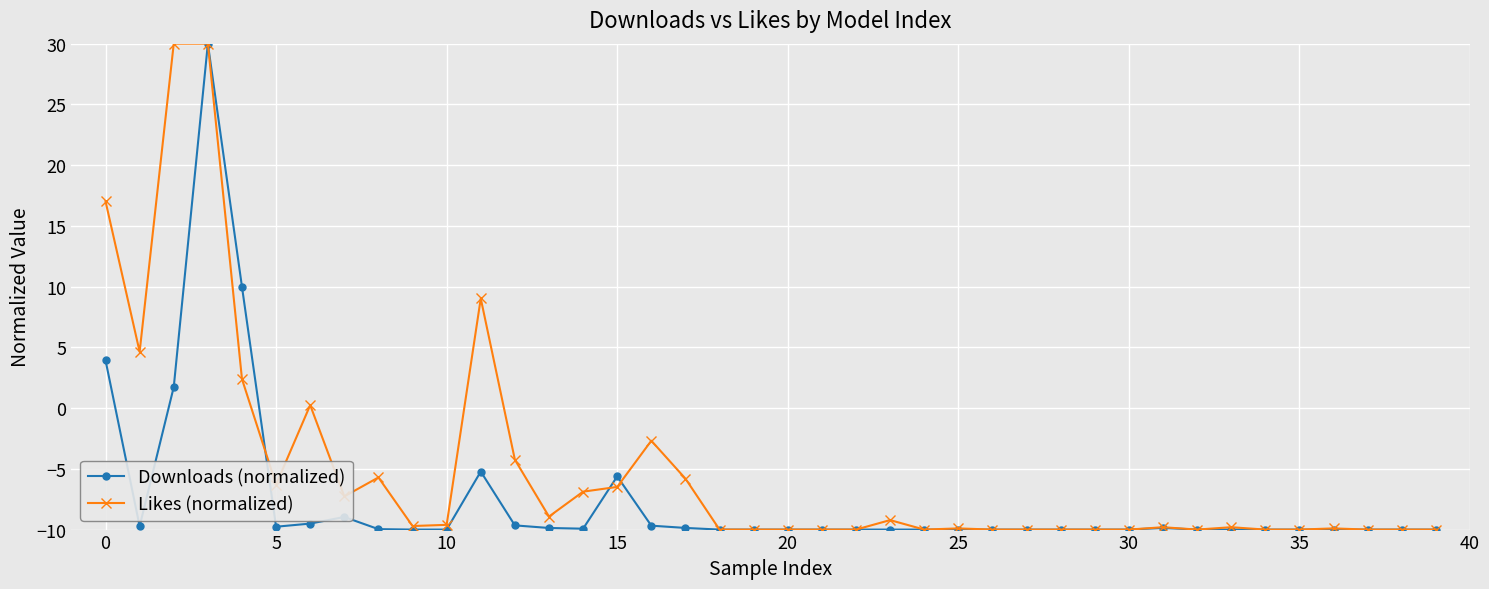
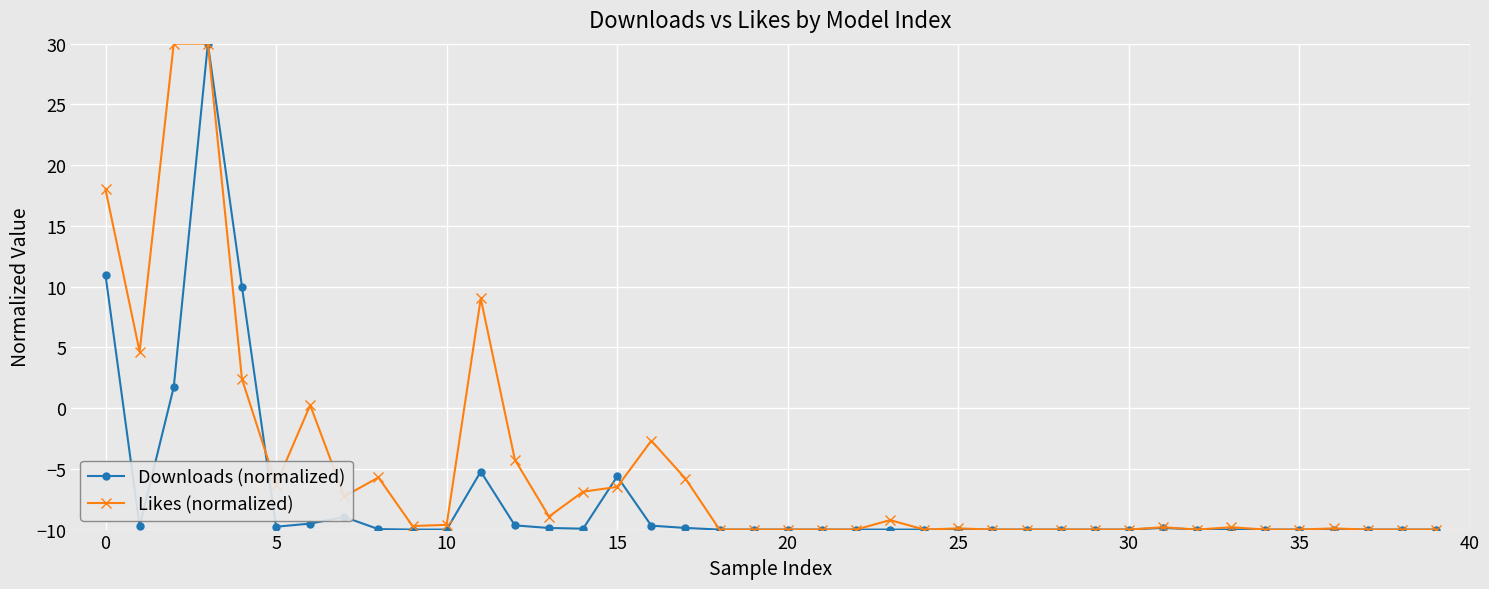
  {
    "Downloads (normalized)": {
-     "0": 3.9,
+     "0": 10.9,
      "5": -9.8,
      "10": -10.0,
      "15": -5.6
    },
    "Likes (normalized)": {
-     "0": 17.0,
+     "0": 18.0,
      "10": -9.6,
      "15": -6.5
    }
  }
